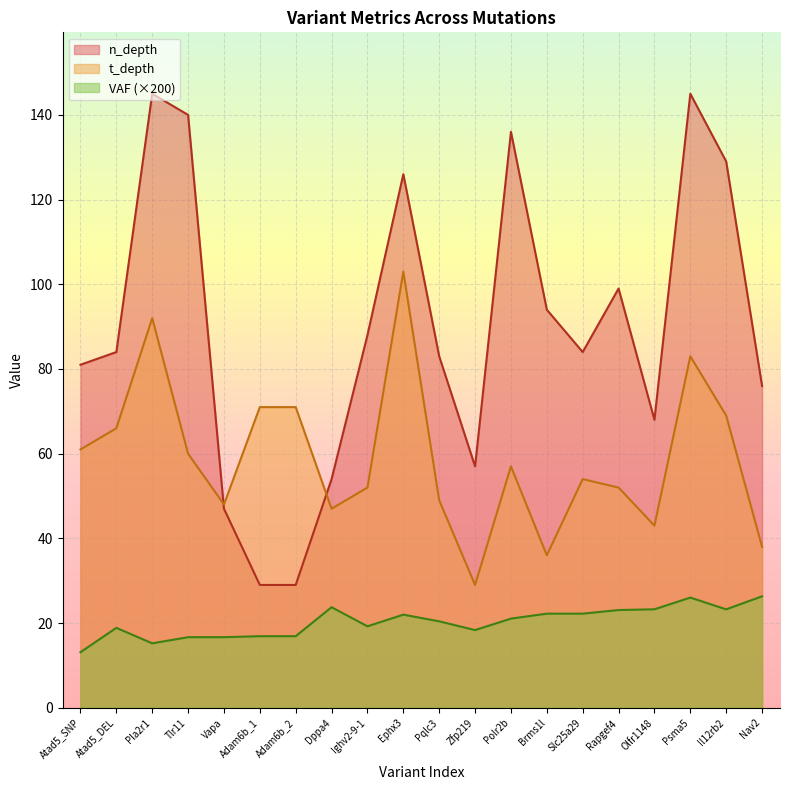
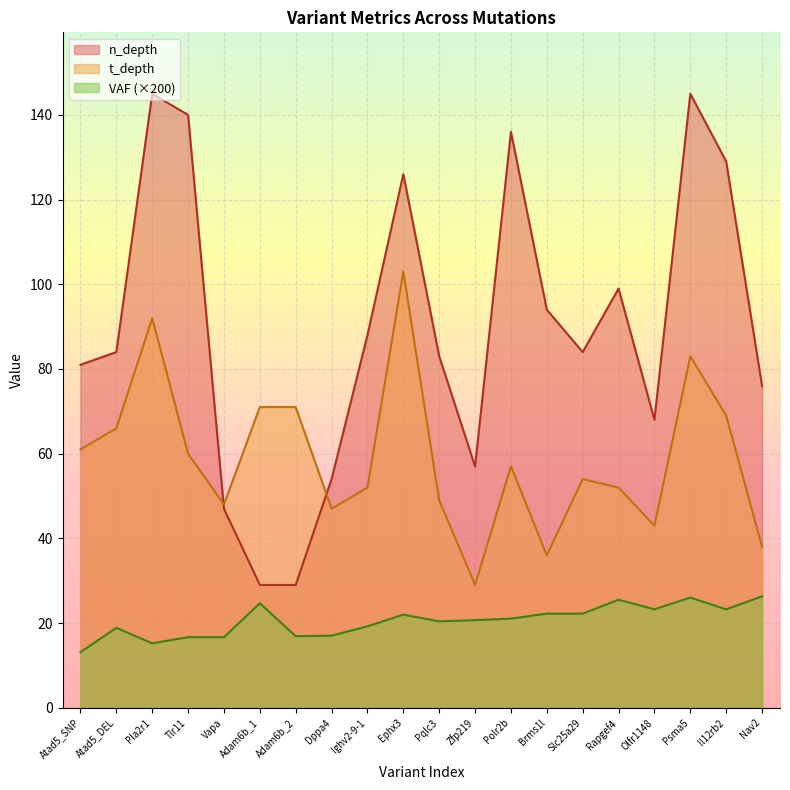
  {
    "VAF (×200)": {
      "Atad5_SNP": 13,
      "Atad5_DEL": 19,
      "Pla2r1": 15,
      "Tlr11": 17,
      "Vapa": 17,
-     "Adam6b_1": 17,
+     "Adam6b_1": 25,
      "Adam6b_2": 17,
-     "Dppa4": 24,
+     "Dppa4": 17,
      "Ighv2-9-1": 19,
      "Ephx3": 22,
      "Pqlc3": 20,
-     "Zfp219": 18,
+     "Zfp219": 21,
      "Polr2b": 21,
      "Brms1l": 22,
      "Slc25a29": 22,
-     "Rapgef4": 23,
+     "Rapgef4": 26,
      "Olfr1148": 23,
      "Psma5": 26,
      "Il12rb2": 23,
      "Nav2": 26
    }
  }
